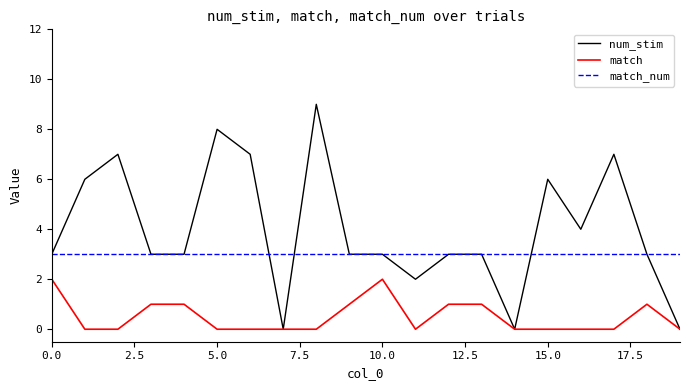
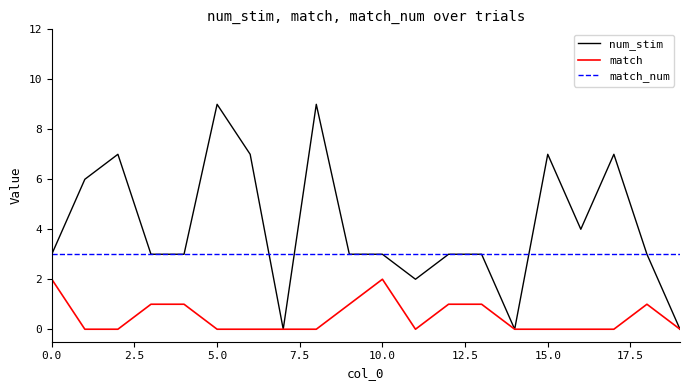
  {
    "num_stim": {
-     "5.0": 8,
-     "15.0": 6
+     "5.0": 9,
+     "15.0": 7
    },
    "match": {
      "0.0": 2,
      "5.0": 0,
      "10.0": 2,
      "15.0": 0
    },
    "match_num": {
      "5.0": 3,
      "15.0": 3
    }
  }
